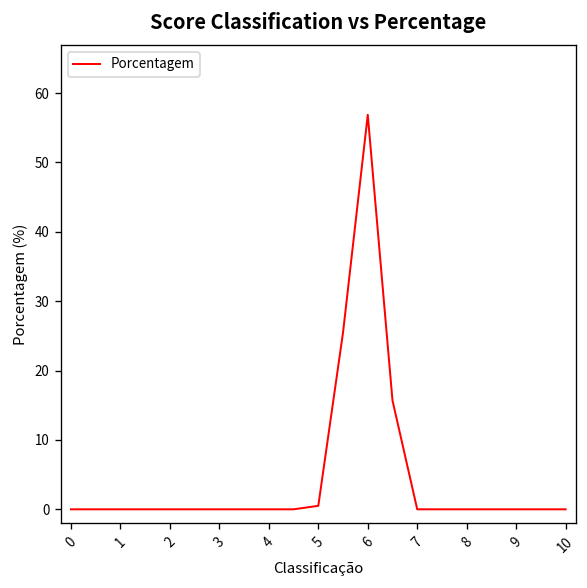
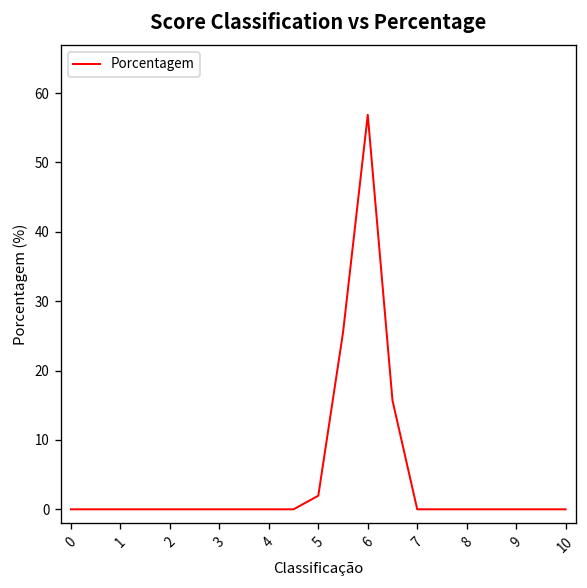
  {
    "0": 0,
    "1": 0,
    "2": 0,
    "3": 0,
    "4": 0,
-   "5": 1,
+   "5": 2,
    "6": 57,
    "7": 0,
    "8": 0,
    "9": 0,
    "10": 0
  }
